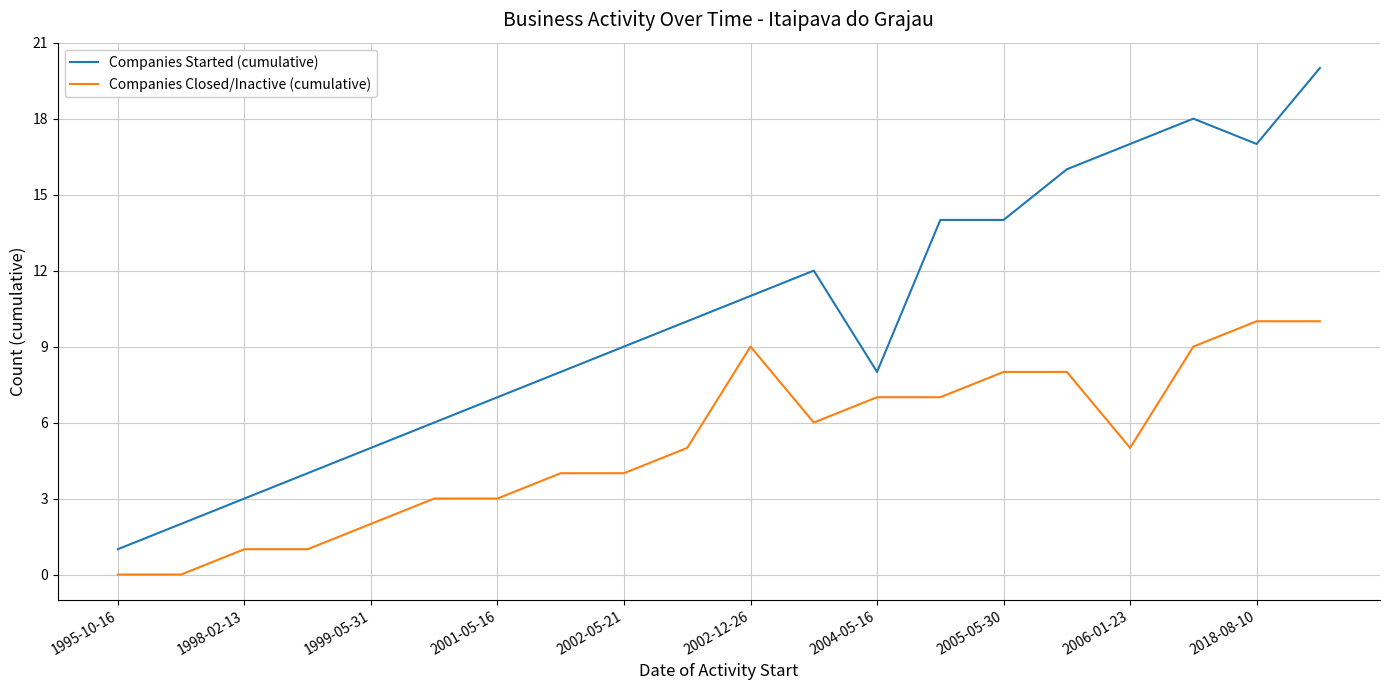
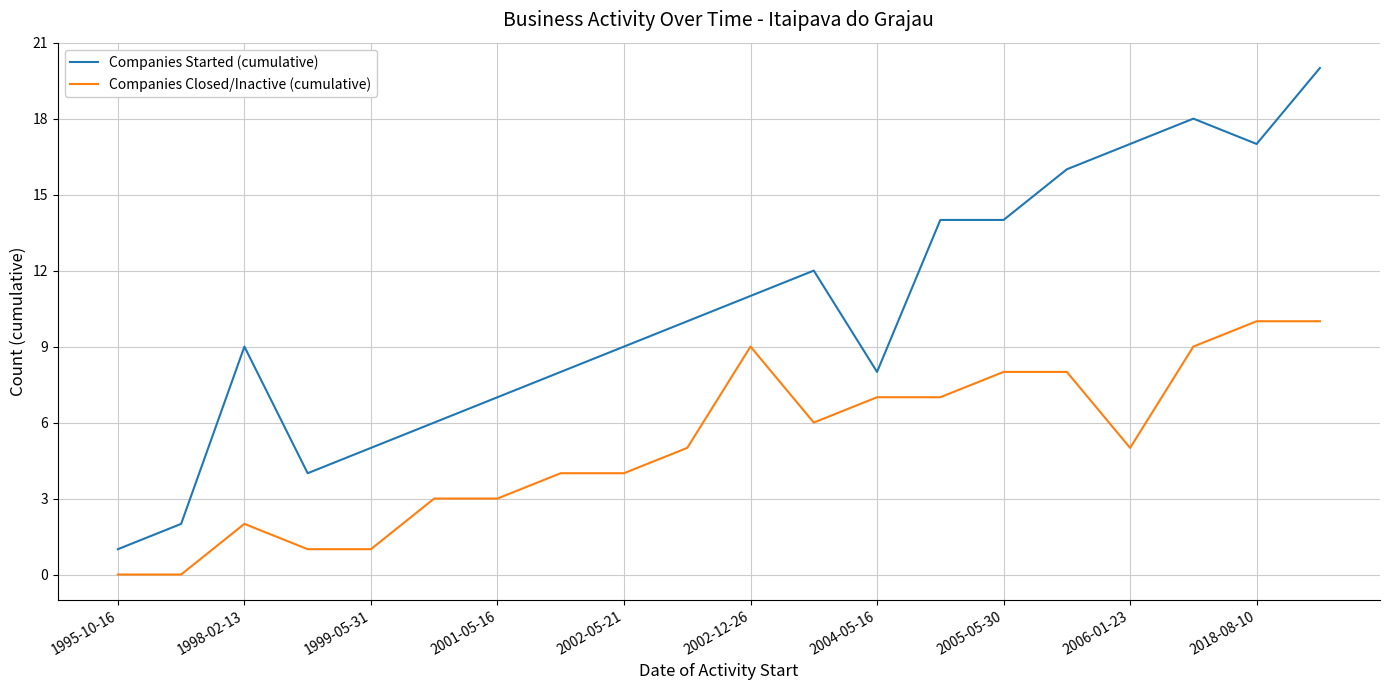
  {
    "Companies Started (cumulative)": {
      "1995-10-16": 1,
-     "1998-02-13": 3,
+     "1998-02-13": 9,
      "1999-05-31": 5,
      "2001-05-16": 7,
      "2002-05-21": 9,
      "2002-12-26": 11,
      "2004-05-16": 8,
      "2005-05-30": 14,
      "2006-01-23": 17,
      "2018-08-10": 17
    },
    "Companies Closed/Inactive (cumulative)": {
      "1995-10-16": 0,
-     "1998-02-13": 1,
-     "1999-05-31": 2,
+     "1998-02-13": 2,
+     "1999-05-31": 1,
      "2001-05-16": 3,
      "2002-05-21": 4,
      "2002-12-26": 9,
      "2004-05-16": 7,
      "2005-05-30": 8,
      "2006-01-23": 5,
      "2018-08-10": 10
    }
  }
